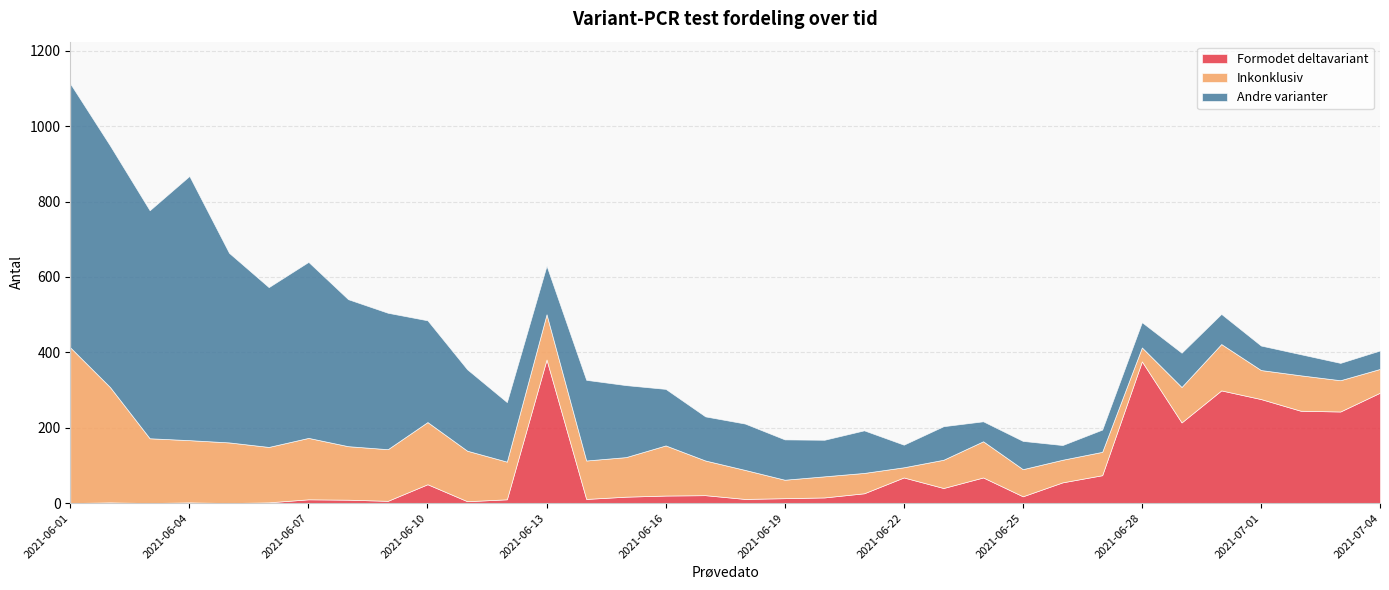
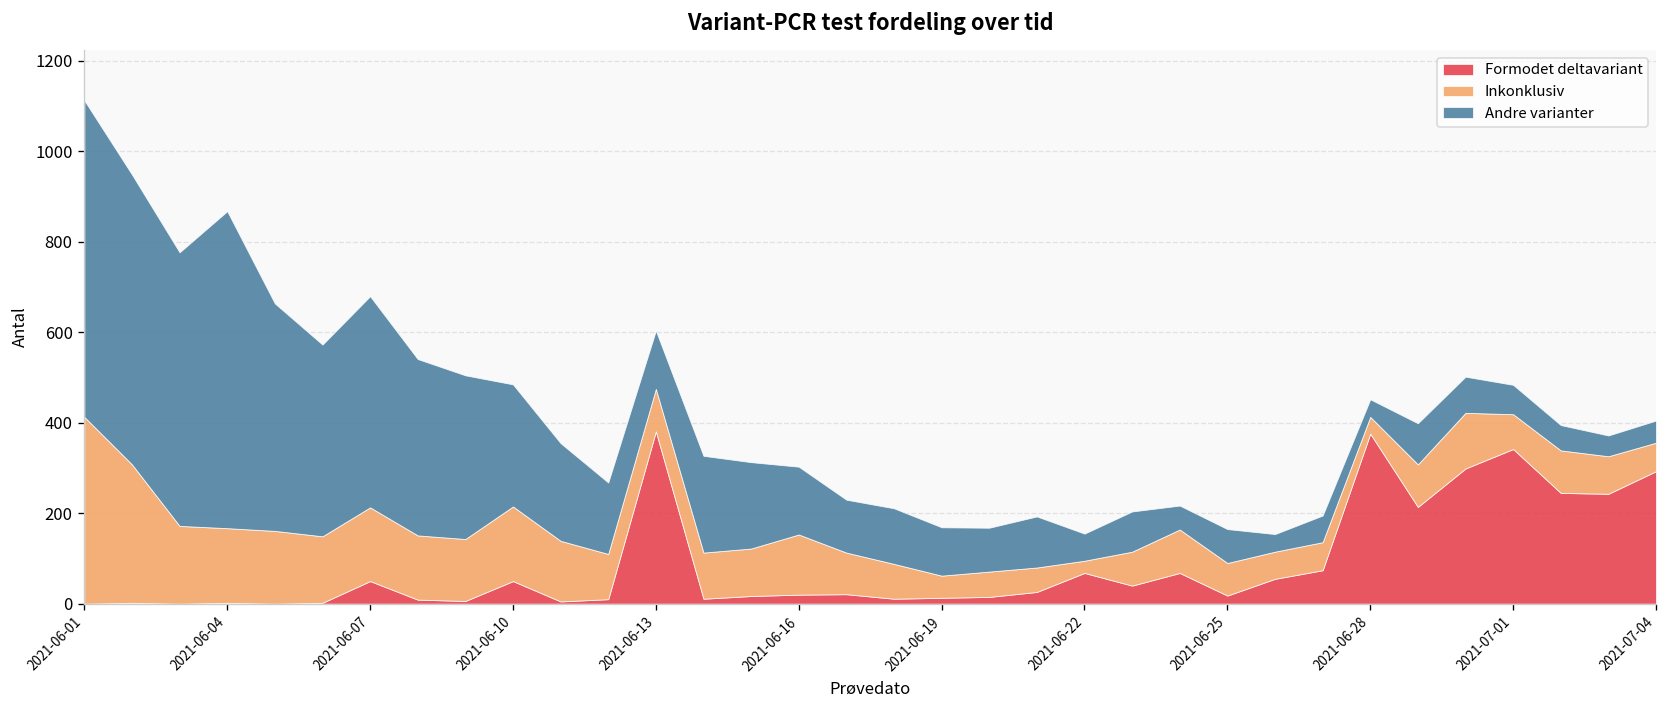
  {
    "Formodet deltavariant": {
      "2021-06-01": 0,
-     "2021-06-07": 10,
+     "2021-06-07": 50,
      "2021-06-10": 50,
      "2021-06-13": 380,
      "2021-06-16": 20,
      "2021-06-19": 10,
      "2021-06-22": 70,
      "2021-06-25": 20,
      "2021-06-28": 380,
-     "2021-07-01": 280,
+     "2021-07-01": 340,
      "2021-07-04": 290
    },
    "Inkonklusiv": {
      "2021-06-01": 410,
      "2021-06-04": 170,
      "2021-06-07": 160,
      "2021-06-10": 170,
-     "2021-06-13": 120,
+     "2021-06-13": 90,
      "2021-06-16": 130,
      "2021-06-19": 50,
      "2021-06-22": 30,
      "2021-06-25": 70,
      "2021-06-28": 40,
      "2021-07-01": 80,
      "2021-07-04": 60
    },
    "Andre varianter": {
      "2021-06-01": 700,
      "2021-06-04": 700,
      "2021-06-07": 470,
      "2021-06-10": 270,
      "2021-06-13": 130,
      "2021-06-16": 150,
      "2021-06-19": 110,
      "2021-06-22": 60,
      "2021-06-25": 80,
-     "2021-06-28": 70,
+     "2021-06-28": 40,
      "2021-07-01": 70,
      "2021-07-04": 50
    }
  }
